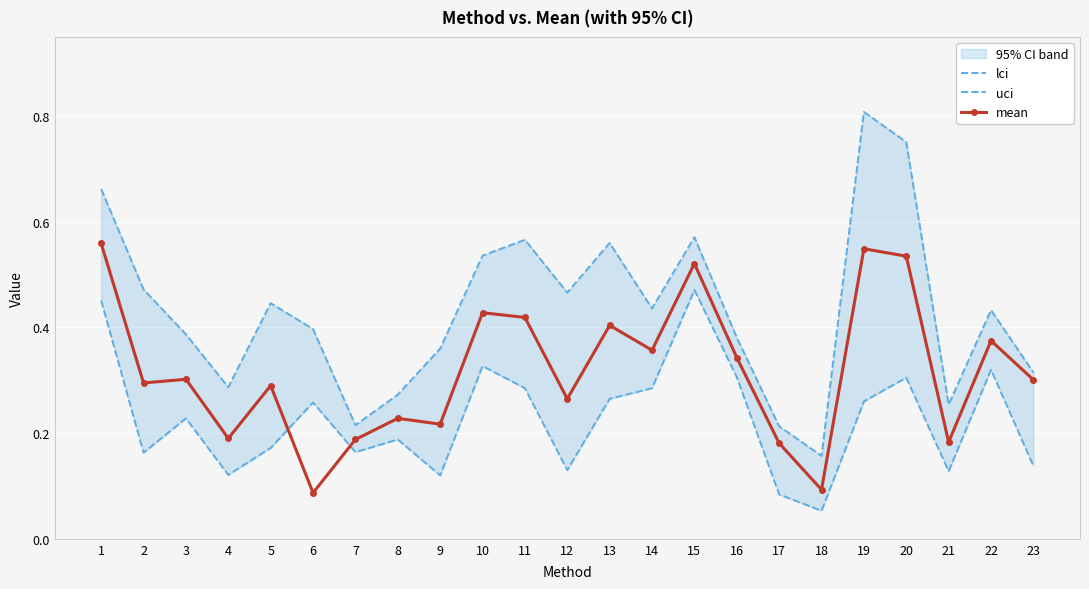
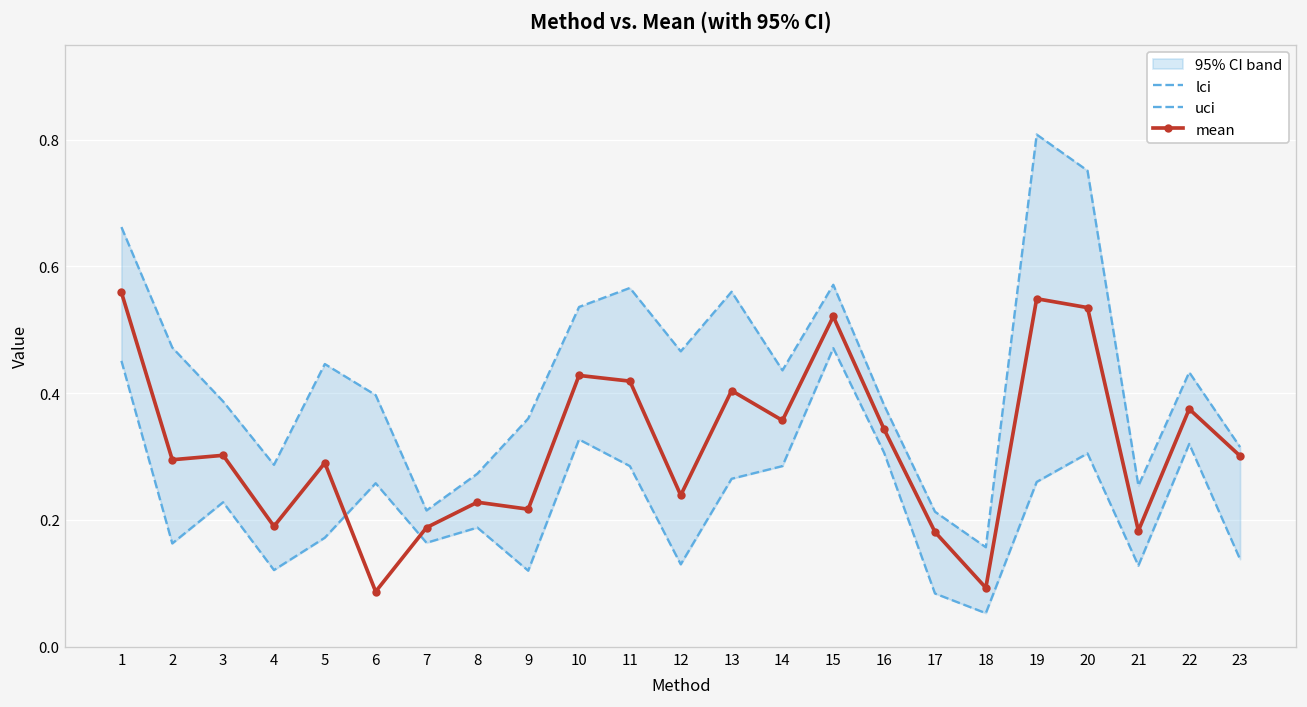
  {
    "mean": {
      "1": 0.56,
      "2": 0.30,
      "3": 0.30,
      "4": 0.19,
      "5": 0.29,
      "6": 0.09,
      "7": 0.19,
      "8": 0.23,
      "9": 0.22,
      "10": 0.43,
      "11": 0.42,
-     "12": 0.27,
+     "12": 0.24,
      "13": 0.40,
      "14": 0.36,
      "15": 0.52,
      "16": 0.34,
      "17": 0.18,
      "18": 0.09,
      "19": 0.55,
      "20": 0.54,
      "21": 0.18,
      "22": 0.38,
      "23": 0.30
    }
  }
